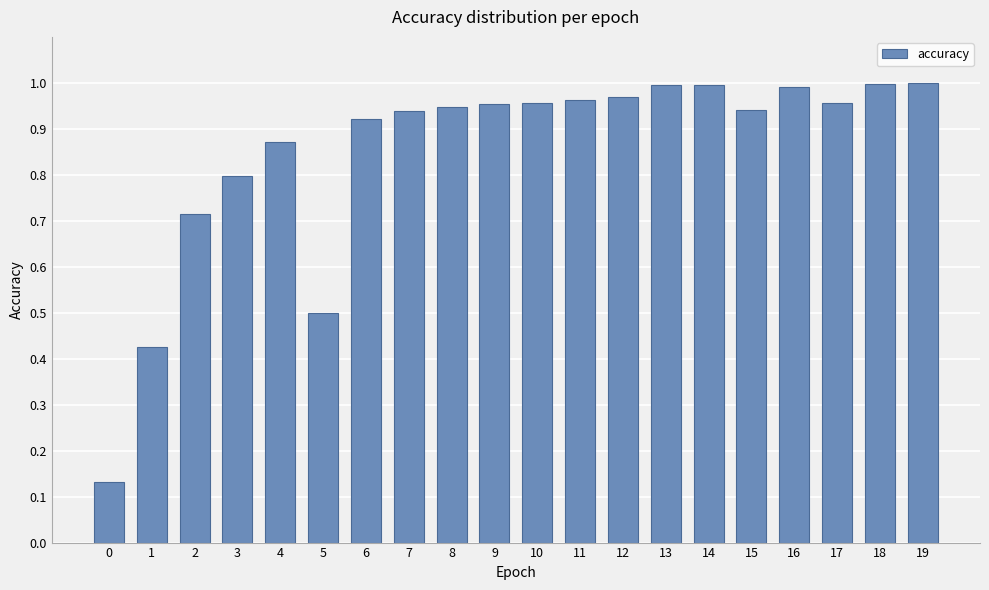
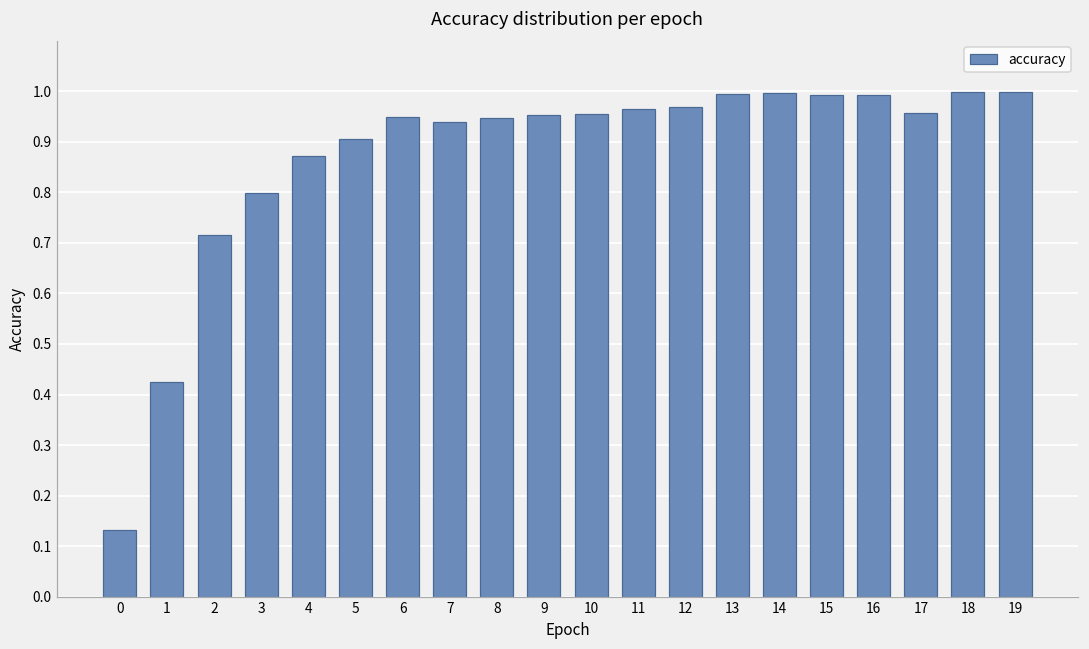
  {
    "0": 0.13,
    "1": 0.43,
    "2": 0.72,
    "3": 0.80,
    "4": 0.87,
-   "5": 0.50,
-   "6": 0.92,
+   "5": 0.91,
+   "6": 0.95,
    "7": 0.94,
    "8": 0.95,
    "9": 0.95,
    "10": 0.96,
    "11": 0.96,
    "12": 0.97,
    "13": 0.99,
    "14": 1.00,
-   "15": 0.94,
+   "15": 0.99,
    "16": 0.99,
    "17": 0.96,
    "18": 1.00,
    "19": 1.00
  }
